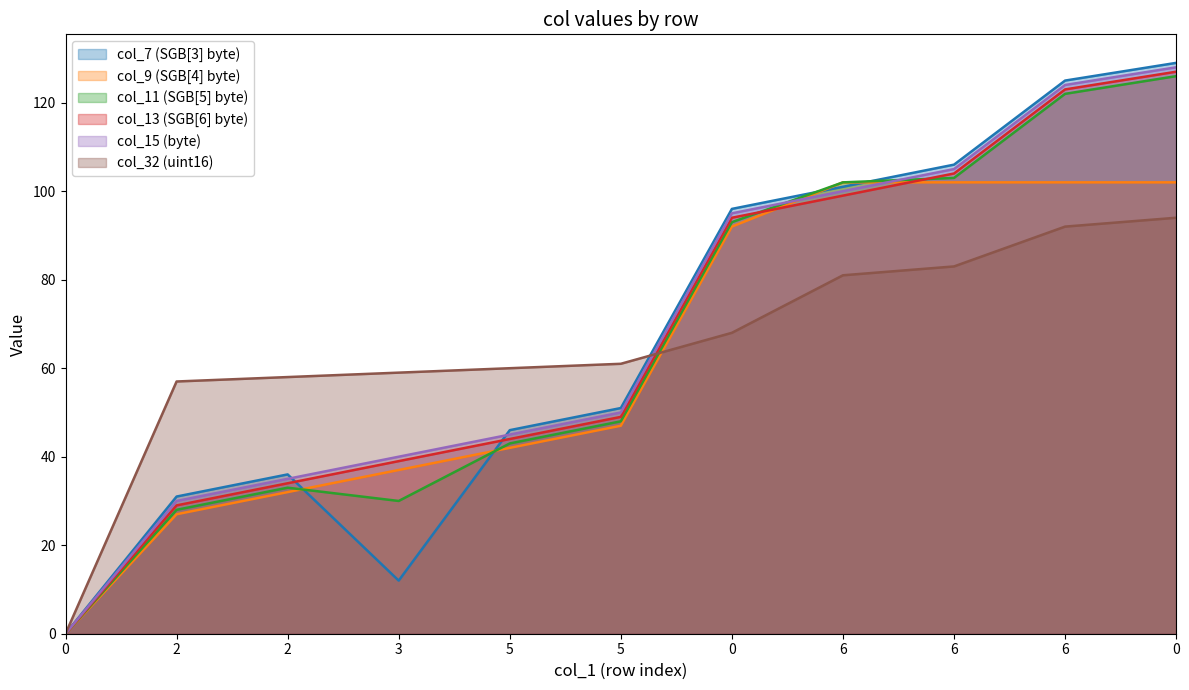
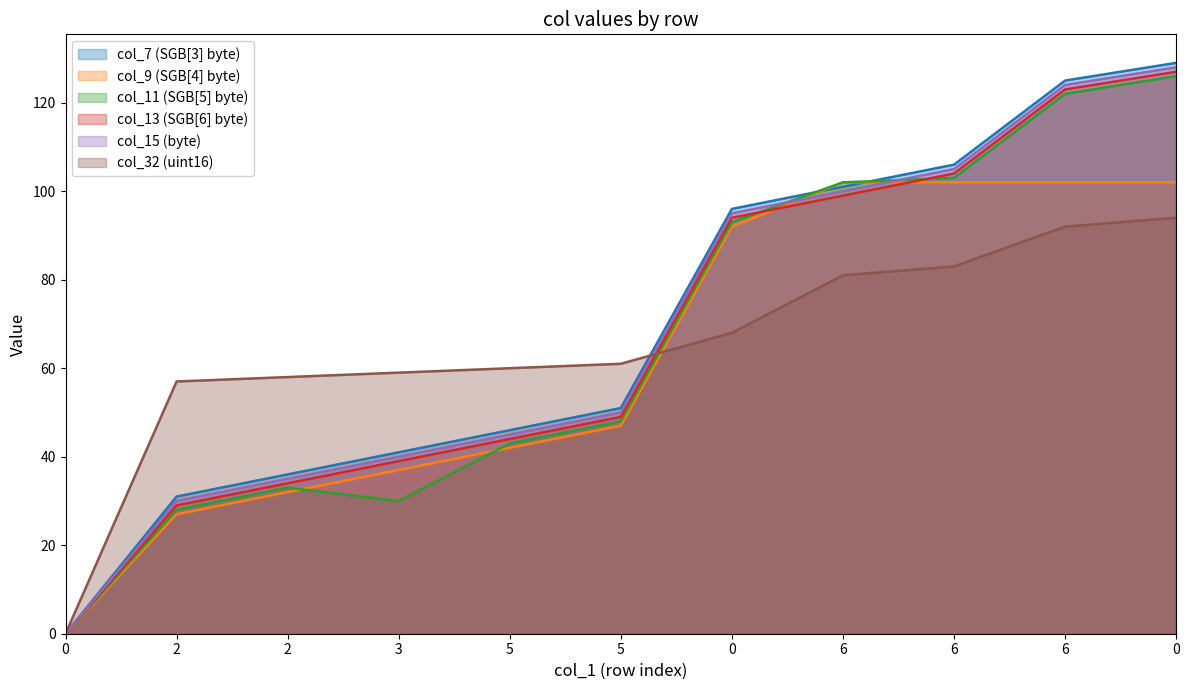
  {
    "col_7 (SGB[3] byte)": {
-     "3": 12
+     "3": 41
    },
    "col_11 (SGB[5] byte)": {
      "3": 30
    },
    "col_15 (byte)": {
      "3": 40
    }
  }
